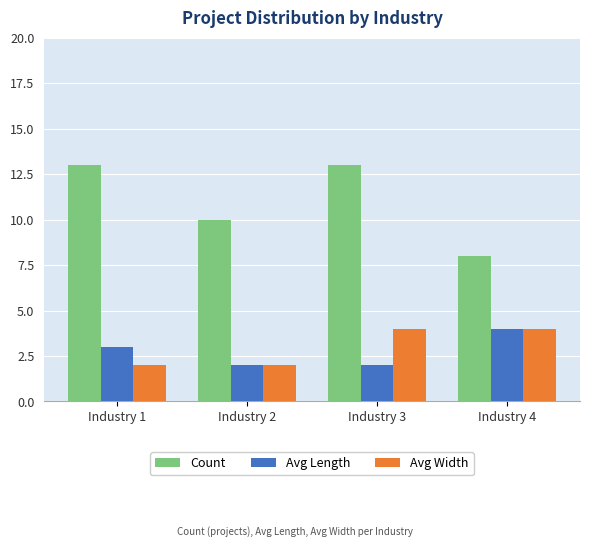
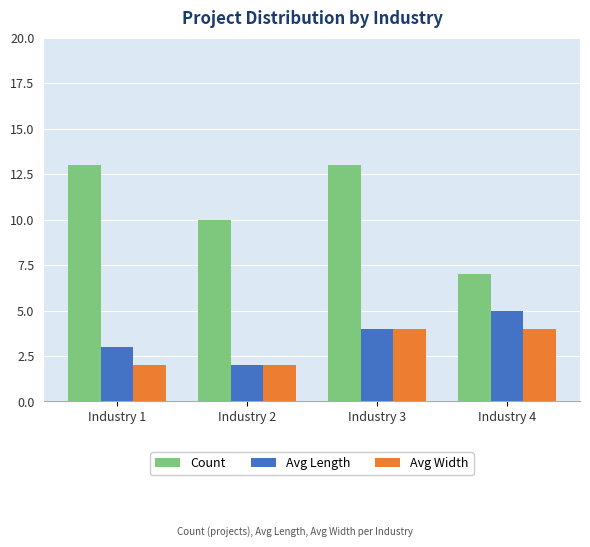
  {
    "Count": {
      "Industry 1": 13,
      "Industry 2": 10,
      "Industry 3": 13,
-     "Industry 4": 8
+     "Industry 4": 7
    },
    "Avg Length": {
      "Industry 1": 3,
      "Industry 2": 2,
-     "Industry 3": 2,
-     "Industry 4": 4
+     "Industry 3": 4,
+     "Industry 4": 5
    },
    "Avg Width": {
      "Industry 1": 2,
      "Industry 2": 2,
      "Industry 3": 4,
      "Industry 4": 4
    }
  }
